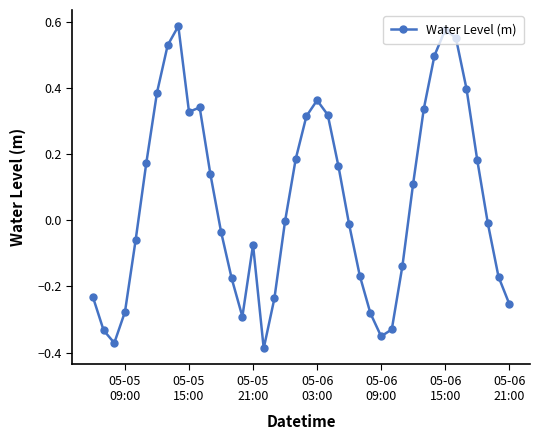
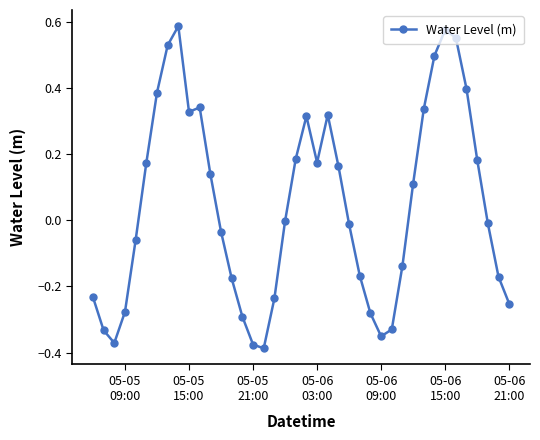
  {
    "05-05 09:00": -0.28,
    "05-05 15:00": 0.33,
-   "05-05 21:00": -0.07,
-   "05-06 03:00": 0.36,
+   "05-05 21:00": -0.38,
+   "05-06 03:00": 0.17,
    "05-06 09:00": -0.35,
    "05-06 21:00": -0.25
  }
